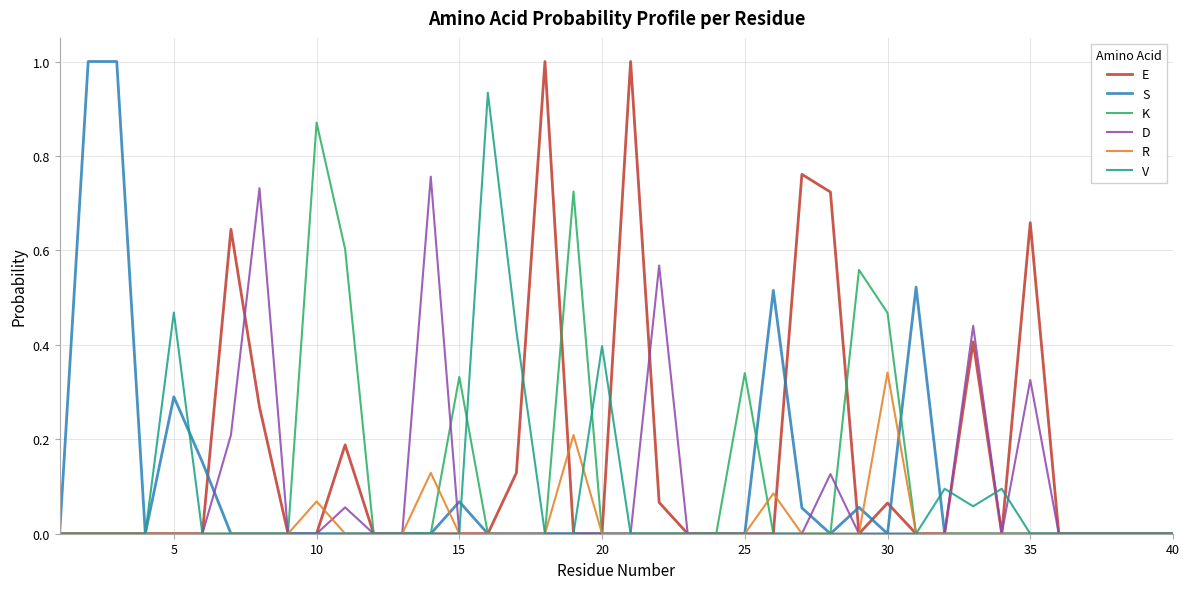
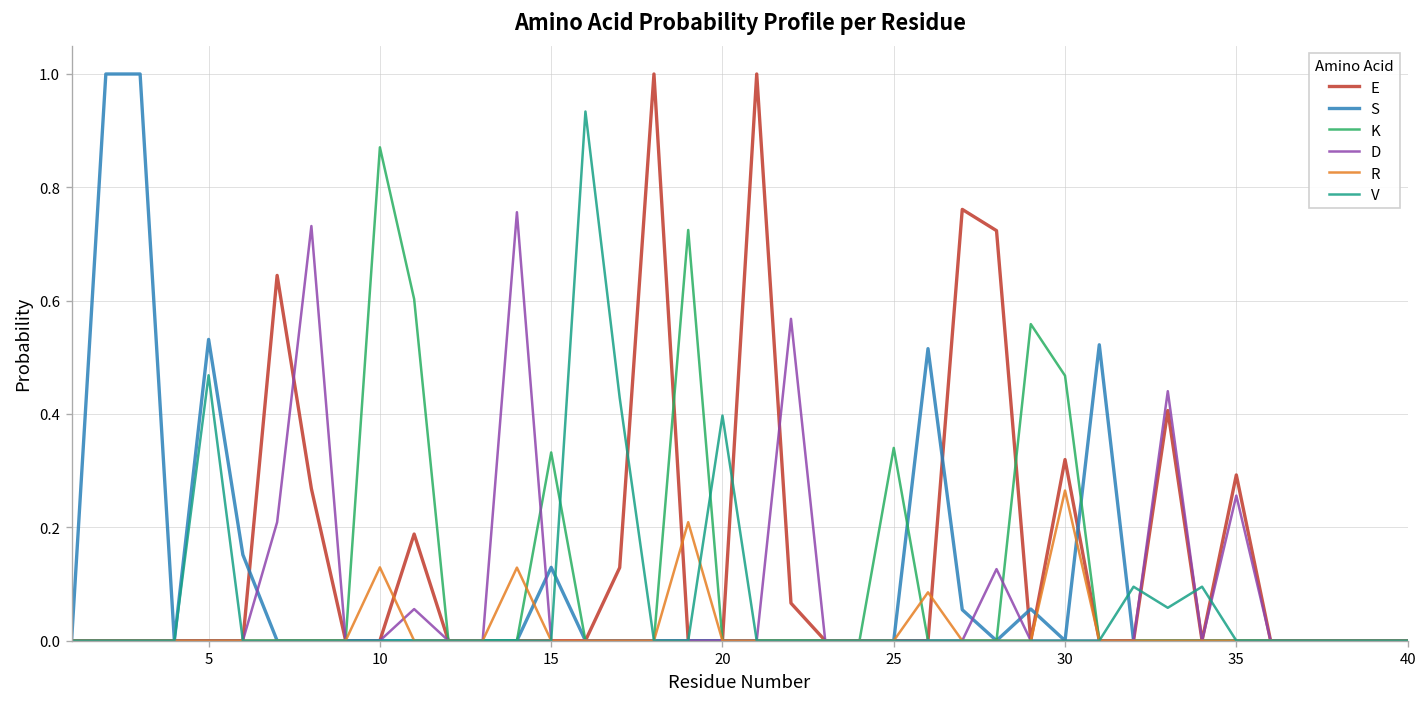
  {
    "E": {
-     "30": 0.06,
-     "35": 0.66
+     "30": 0.32,
+     "35": 0.29
    },
    "S": {
-     "5": 0.29,
-     "15": 0.07
+     "5": 0.53,
+     "15": 0.13
    },
    "D": {
-     "35": 0.33
+     "35": 0.26
    },
    "R": {
-     "10": 0.07,
-     "30": 0.34
+     "10": 0.13,
+     "30": 0.26
    }
  }
